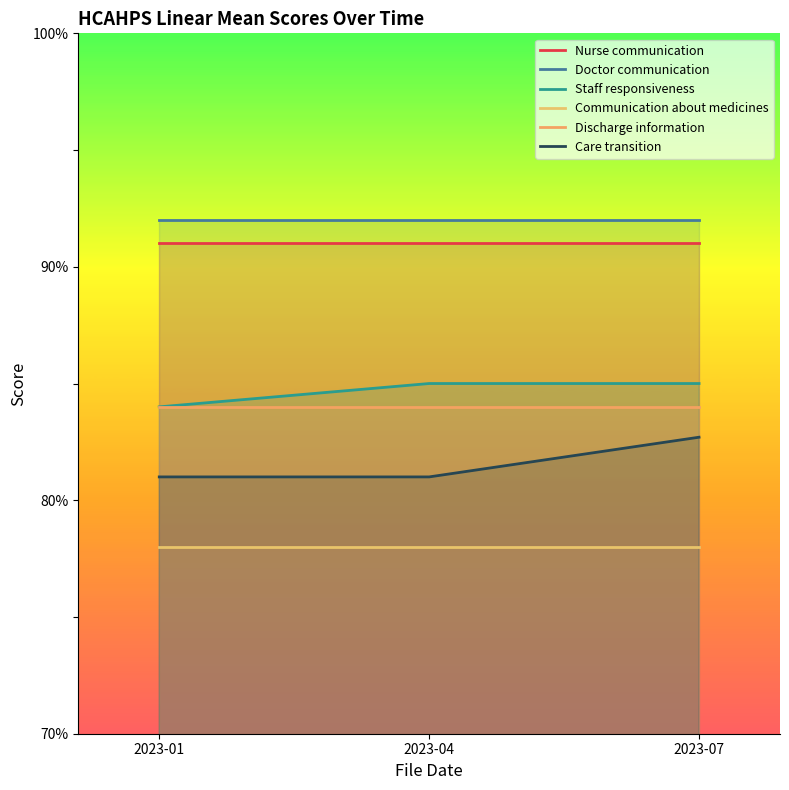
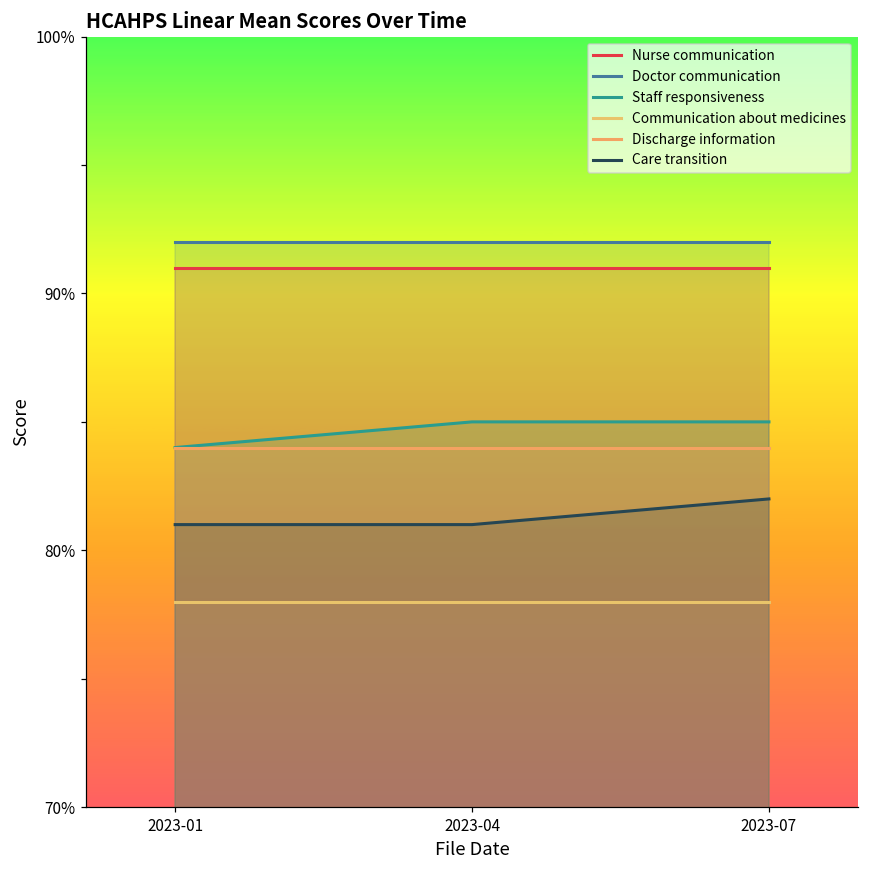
  {
    "Nurse communication": {
      "2023-01": "91.0%",
      "2023-04": "91.0%",
      "2023-07": "91.0%"
    },
    "Care transition": {
      "2023-01": "81.0%",
      "2023-04": "81.0%",
-     "2023-07": "82.7%"
+     "2023-07": "82.0%"
    }
  }
